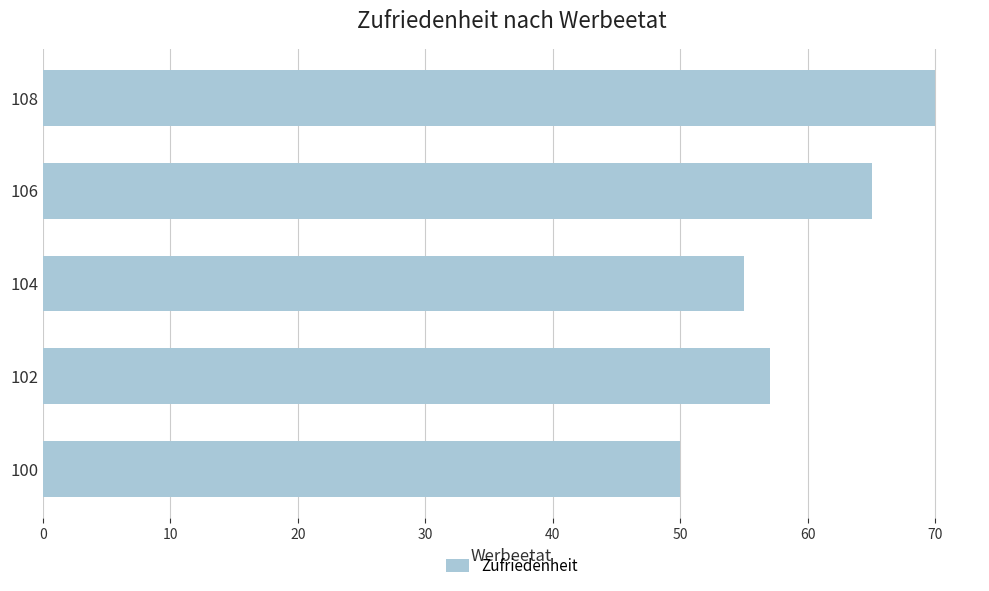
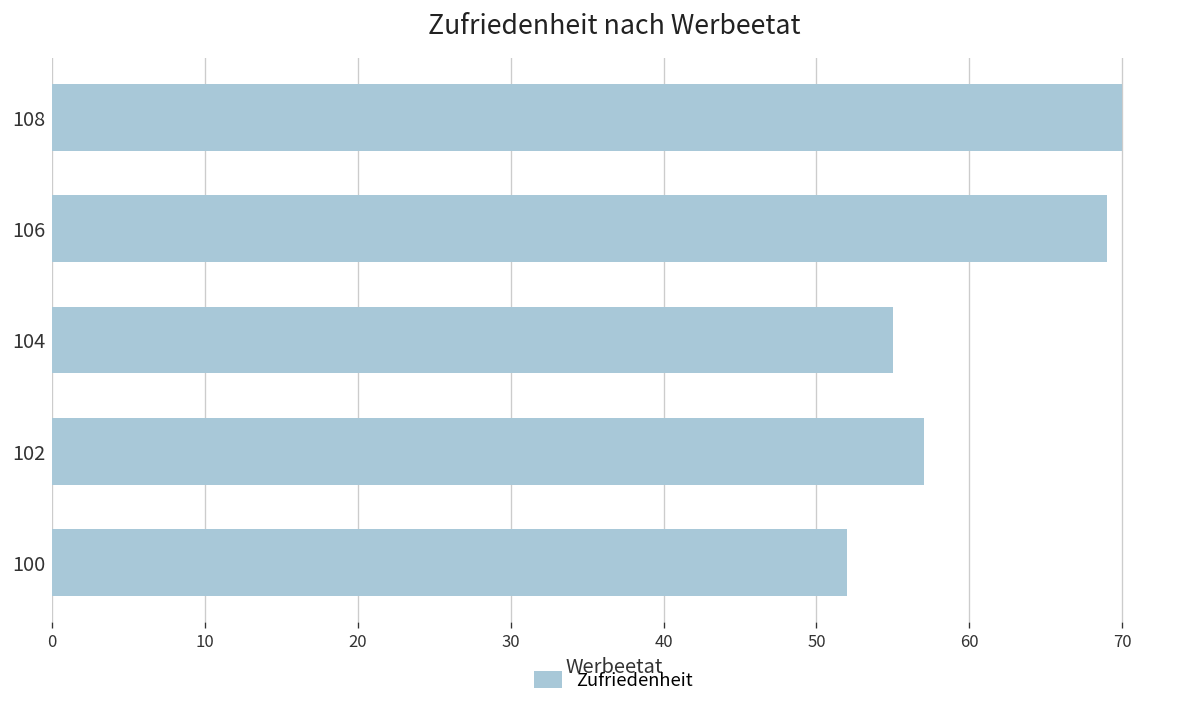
  {
    "108": 70,
-   "106": 65,
+   "106": 69,
    "104": 55,
    "102": 57,
-   "100": 50
+   "100": 52
  }
